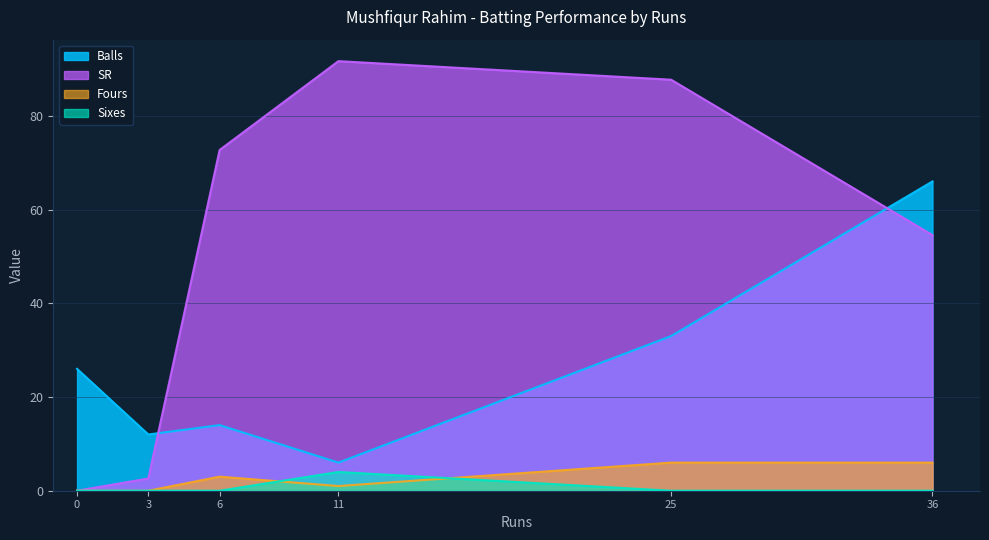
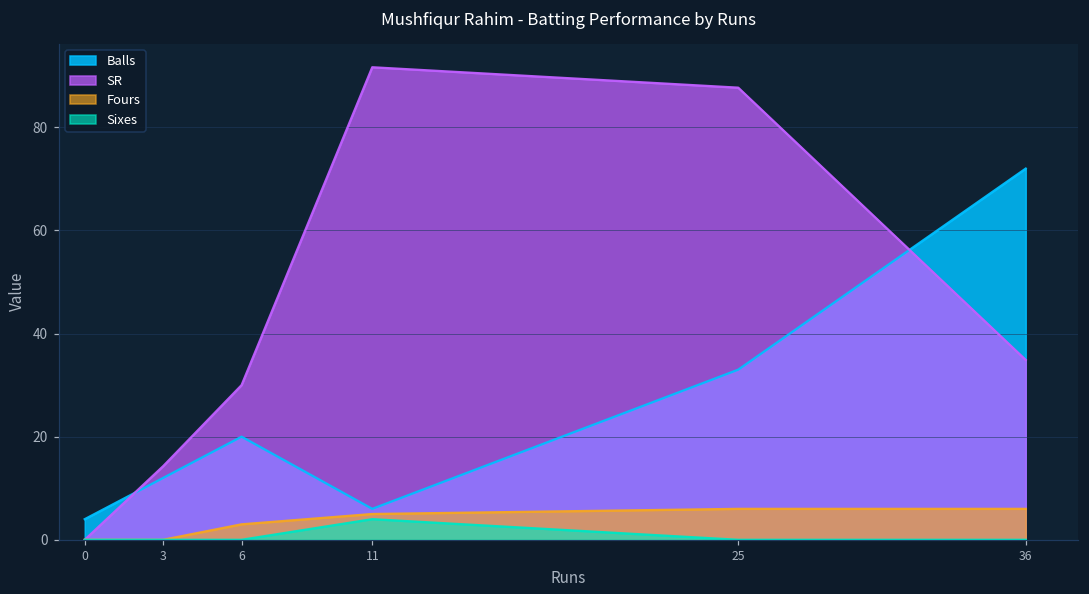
  {
    "Balls": {
-     "0": 26,
+     "0": 4,
      "3": 12,
-     "6": 14,
+     "6": 20,
      "11": 6,
      "25": 33,
-     "36": 66
+     "36": 72
    },
    "SR": {
-     "3": 3,
-     "6": 73,
+     "3": 14,
+     "6": 30,
      "11": 92,
      "25": 88,
-     "36": 55
+     "36": 35
    },
    "Fours": {
      "6": 3,
-     "11": 1,
+     "11": 5,
      "25": 6,
      "36": 6
    },
    "Sixes": {
      "6": 0,
      "11": 4,
      "25": 0,
      "36": 0
    }
  }
